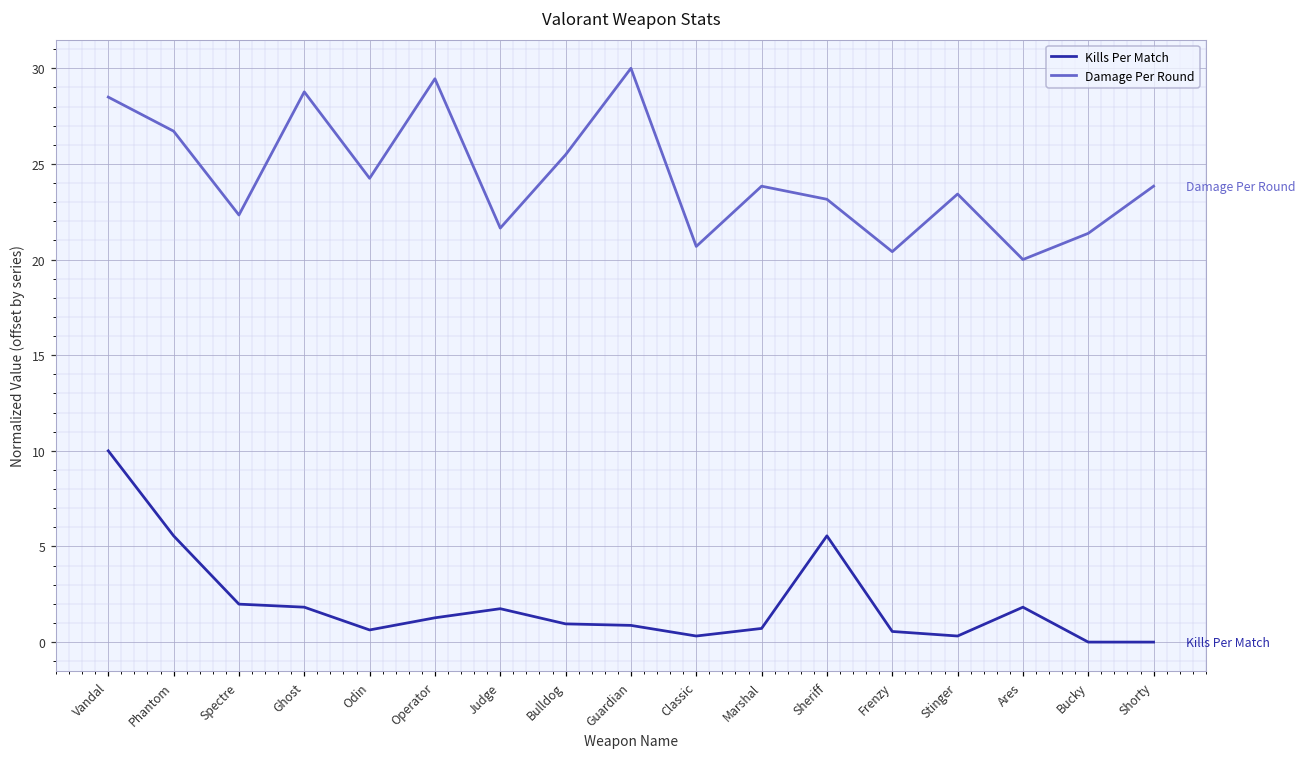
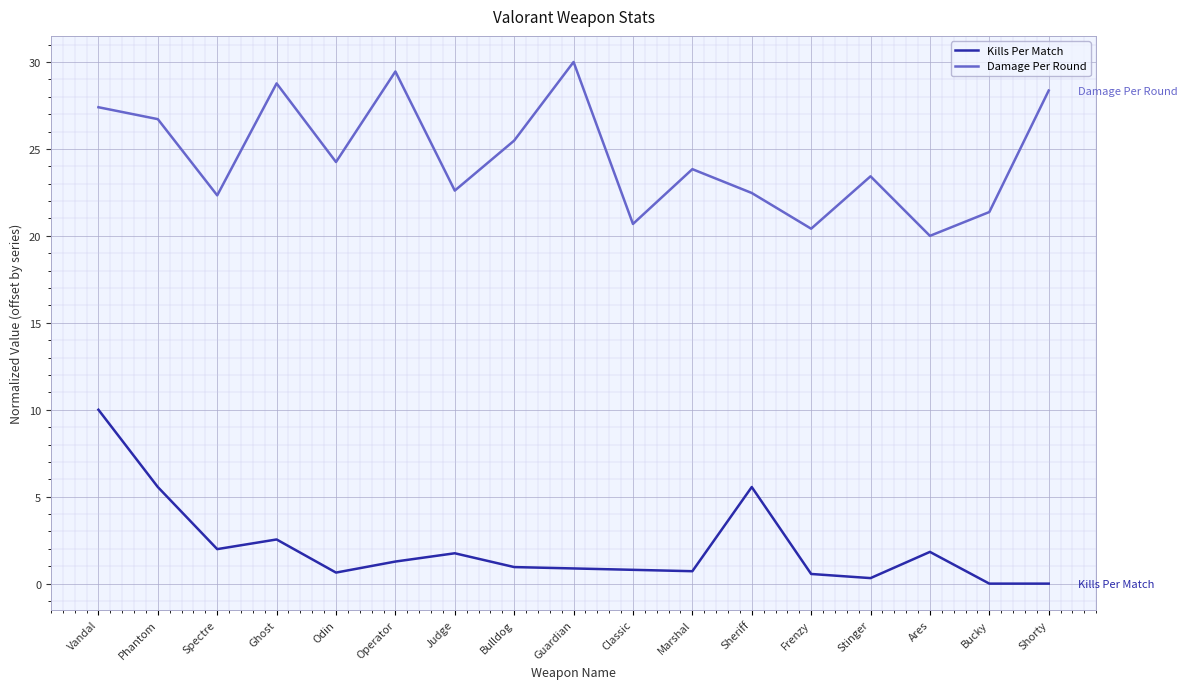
  {
    "Kills Per Match": {
      "Vandal": 10.0,
      "Phantom": 5.6,
      "Spectre": 2.0,
-     "Ghost": 1.8,
+     "Ghost": 2.5,
      "Odin": 0.6,
      "Operator": 1.3,
      "Judge": 1.7,
      "Bulldog": 1.0,
      "Guardian": 0.9,
-     "Classic": 0.3,
+     "Classic": 0.8,
      "Marshal": 0.7,
      "Sheriff": 5.6,
      "Frenzy": 0.6,
      "Stinger": 0.3,
      "Ares": 1.8,
      "Bucky": 0.0,
      "Shorty": 0.0
    },
    "Damage Per Round": {
-     "Vandal": 28.5,
+     "Vandal": 27.4,
      "Phantom": 26.7,
      "Spectre": 22.3,
      "Ghost": 28.8,
      "Odin": 24.2,
      "Operator": 29.5,
-     "Judge": 21.6,
+     "Judge": 22.6,
      "Bulldog": 25.5,
      "Guardian": 30.0,
      "Classic": 20.7,
      "Marshal": 23.8,
-     "Sheriff": 23.2,
+     "Sheriff": 22.5,
      "Frenzy": 20.4,
      "Stinger": 23.4,
      "Ares": 20.0,
      "Bucky": 21.4,
-     "Shorty": 23.8
+     "Shorty": 28.4
    }
  }
